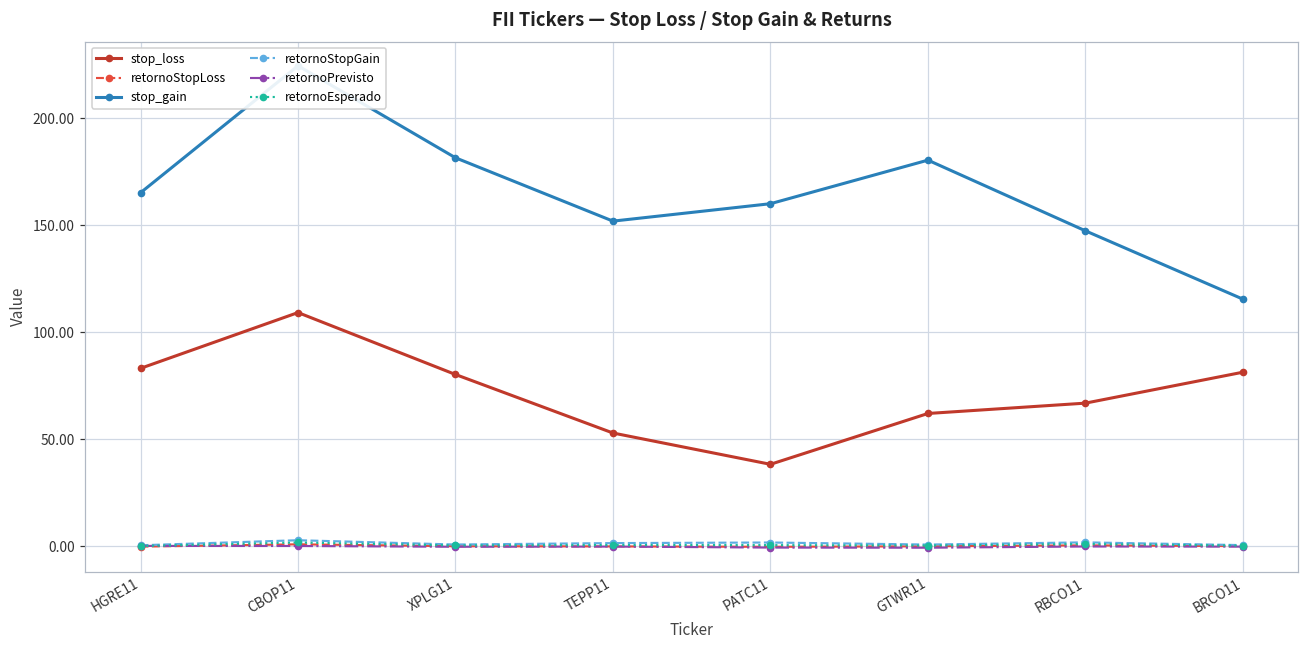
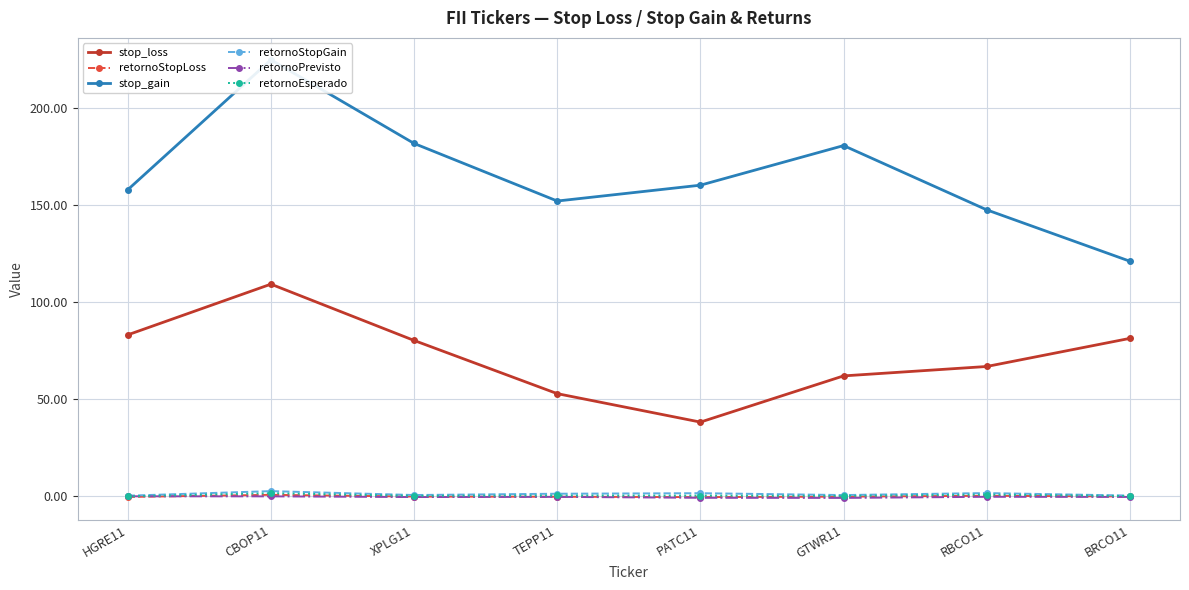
  {
    "stop_gain": {
-     "HGRE11": 165,
+     "HGRE11": 158,
      "XPLG11": 182,
      "TEPP11": 152,
      "PATC11": 160,
      "GTWR11": 180,
      "RBCO11": 147,
-     "BRCO11": 115
+     "BRCO11": 121
    }
  }
